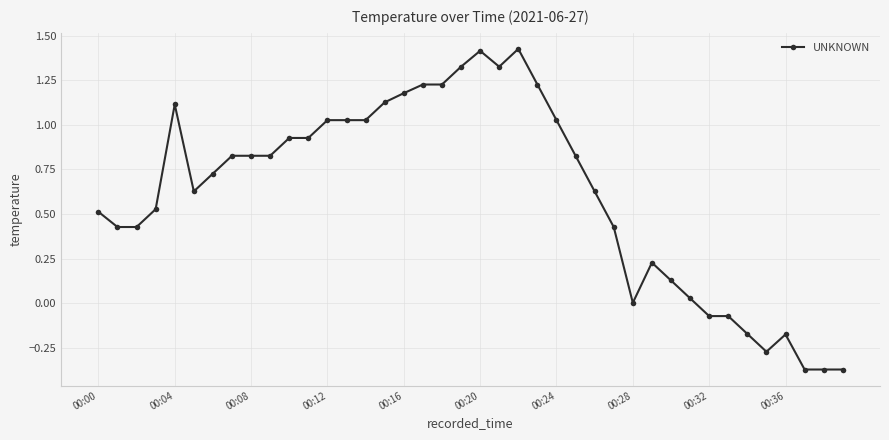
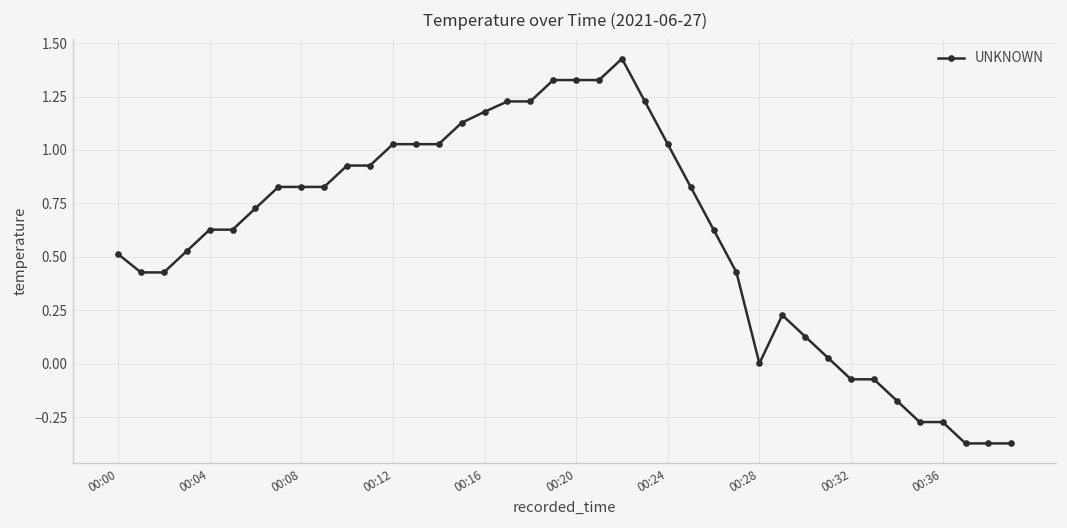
  {
    "00:00": 0.51,
-   "00:04": 1.12,
+   "00:04": 0.63,
    "00:08": 0.83,
    "00:12": 1.03,
    "00:16": 1.18,
-   "00:20": 1.42,
+   "00:20": 1.33,
    "00:24": 1.03,
    "00:28": 0.00,
    "00:32": -0.07,
-   "00:36": -0.18
+   "00:36": -0.27
  }
